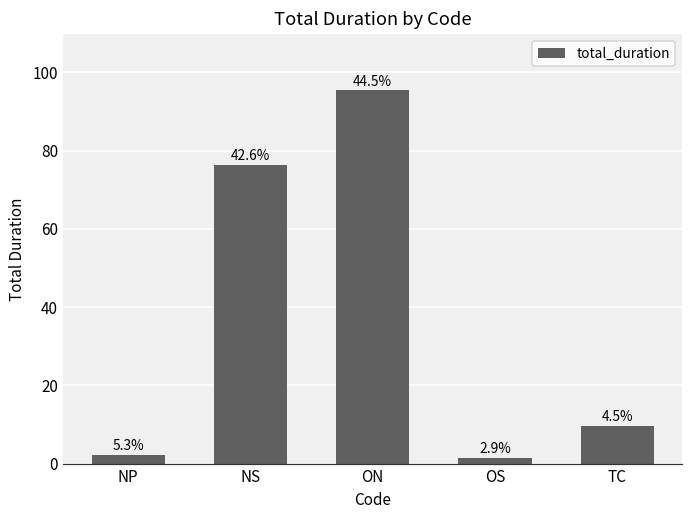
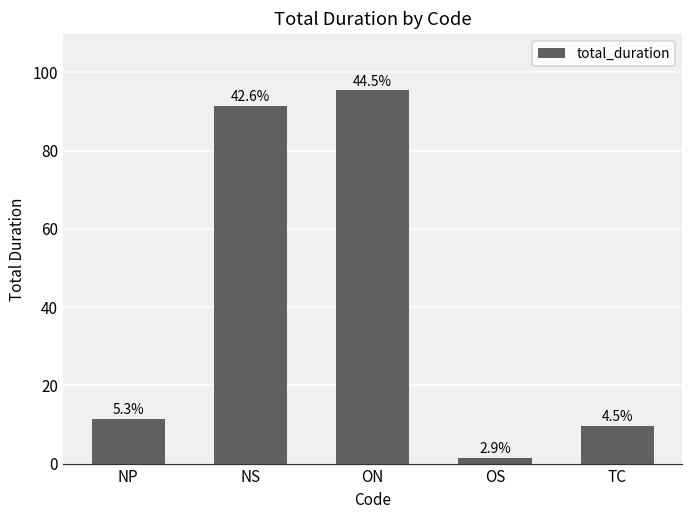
  {
-   "NP": 2,
-   "NS": 76
+   "NP": 11,
+   "NS": 91
  }
